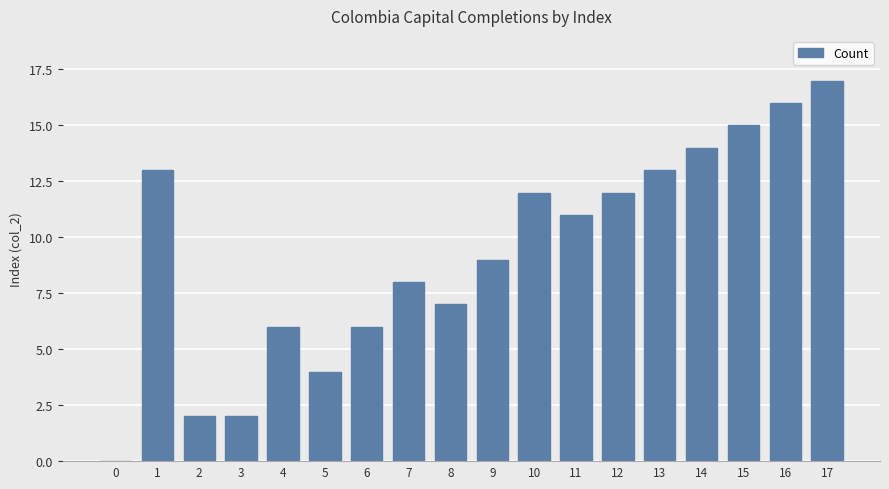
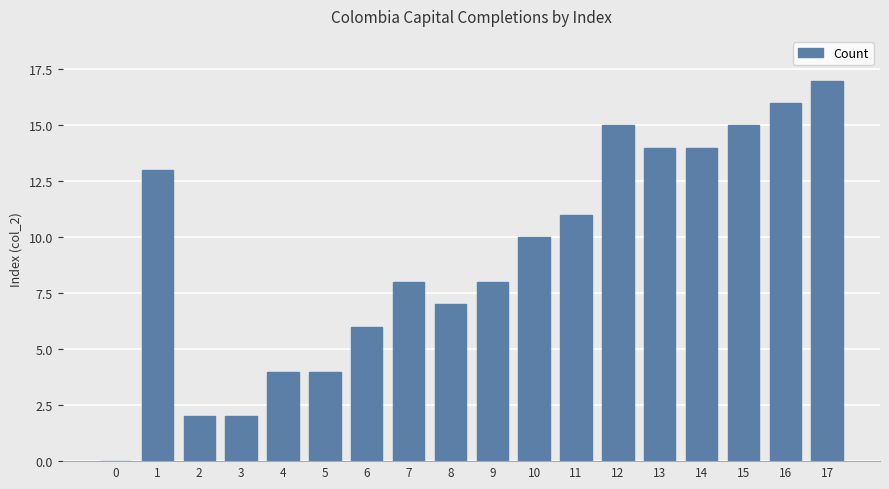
  {
    "0": 0,
    "1": 13,
    "2": 2,
    "3": 2,
-   "4": 6,
+   "4": 4,
    "5": 4,
    "6": 6,
    "7": 8,
    "8": 7,
-   "9": 9,
-   "10": 12,
+   "9": 8,
+   "10": 10,
    "11": 11,
-   "12": 12,
-   "13": 13,
+   "12": 15,
+   "13": 14,
    "14": 14,
    "15": 15,
    "16": 16,
    "17": 17
  }
